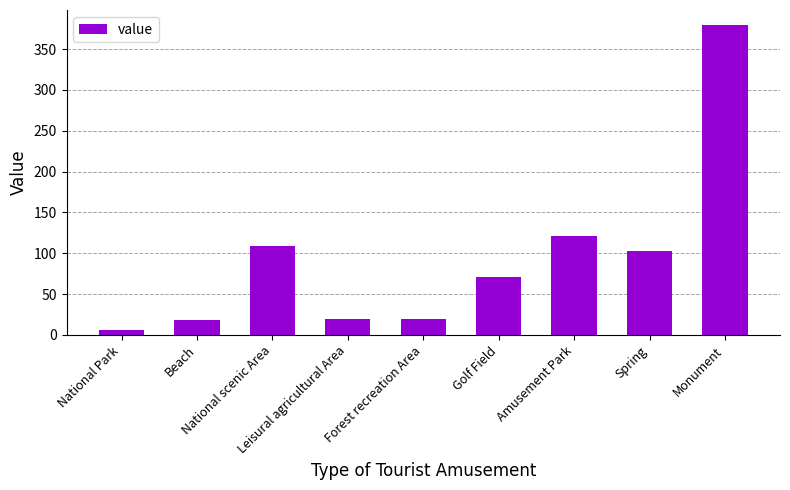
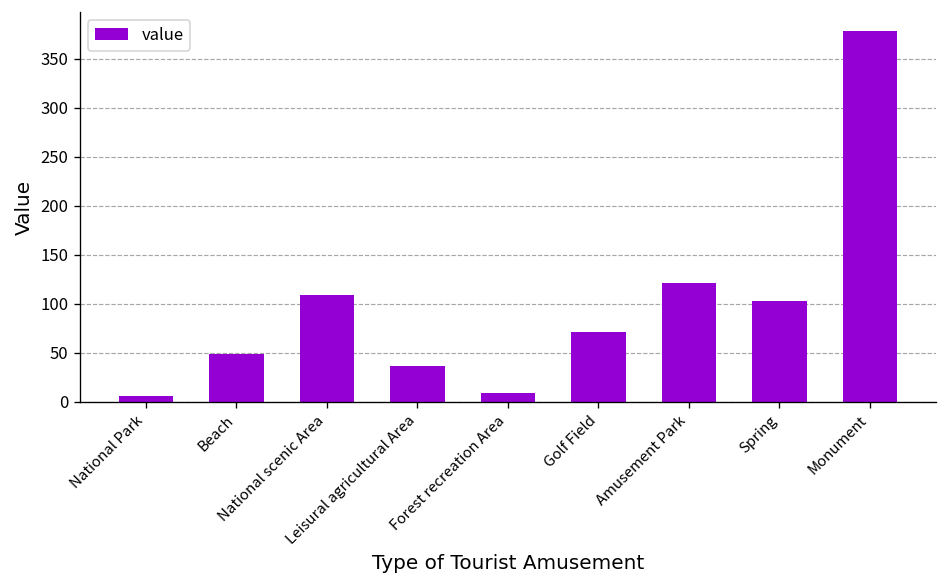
  {
    "National Park": 10,
-   "Beach": 20,
+   "Beach": 50,
    "National scenic Area": 110,
-   "Leisural agricultural Area": 20,
-   "Forest recreation Area": 20,
+   "Leisural agricultural Area": 40,
+   "Forest recreation Area": 10,
    "Golf Field": 70,
    "Amusement Park": 120,
    "Spring": 100,
    "Monument": 380
  }
